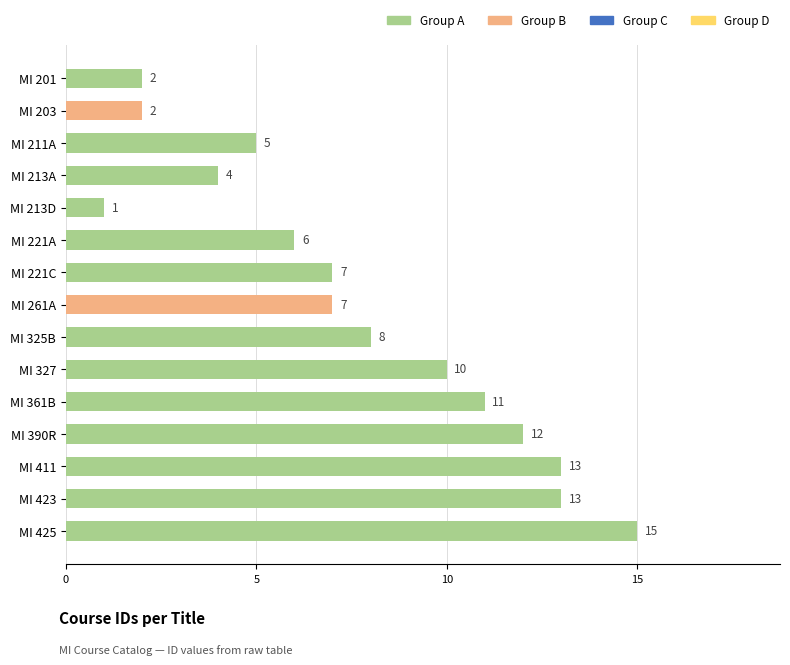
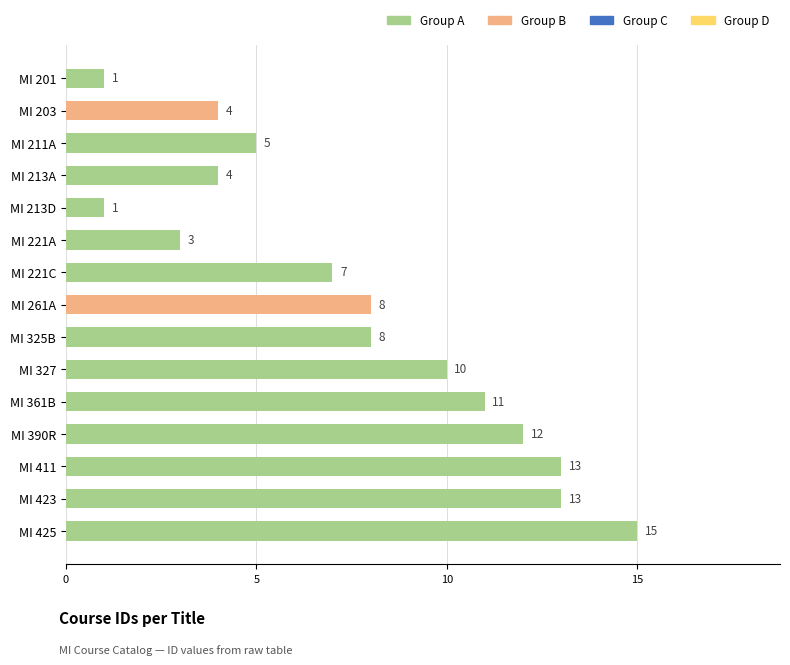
  {
-   "MI 201": 2,
-   "MI 203": 2,
+   "MI 201": 1,
+   "MI 203": 4,
    "MI 211A": 5,
    "MI 213A": 4,
    "MI 213D": 1,
-   "MI 221A": 6,
+   "MI 221A": 3,
    "MI 221C": 7,
-   "MI 261A": 7,
+   "MI 261A": 8,
    "MI 325B": 8,
    "MI 327": 10,
    "MI 361B": 11,
    "MI 390R": 12,
    "MI 411": 13,
    "MI 423": 13,
    "MI 425": 15
  }
